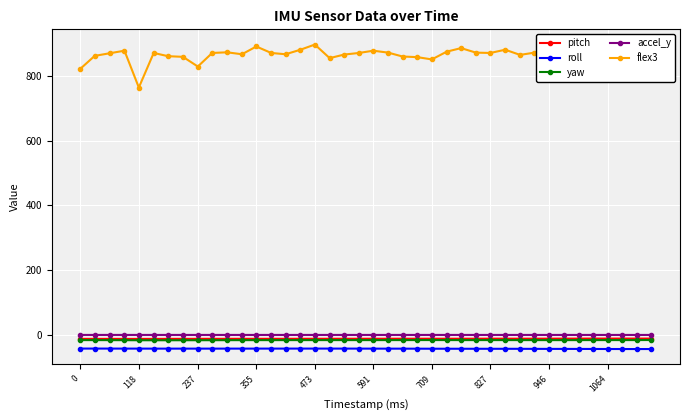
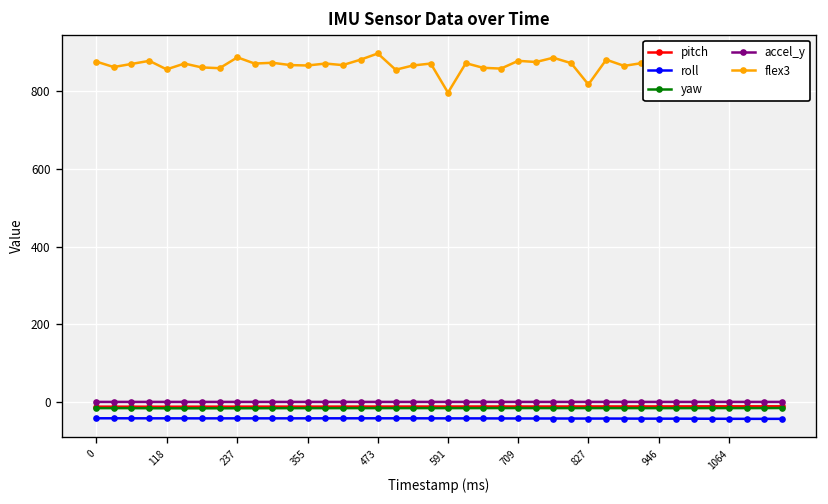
  {
    "roll": {
      "0": -40,
      "118": -40,
      "237": -40,
      "355": -40,
      "473": -40,
      "591": -40,
      "709": -40,
      "827": -40,
      "946": -40,
      "1064": -40
    },
    "accel_y": {
      "0": 0,
      "118": 0,
      "237": 0,
      "355": 0,
      "473": 0,
      "591": 0,
      "709": 0,
      "827": 0,
      "946": 0,
      "1064": 0
    },
    "flex3": {
-     "0": 820,
-     "118": 770,
-     "237": 830,
-     "355": 890,
+     "0": 880,
+     "118": 860,
+     "237": 890,
+     "355": 870,
      "473": 900,
-     "591": 880,
-     "709": 850,
-     "827": 870
+     "591": 800,
+     "709": 880,
+     "827": 820
    }
  }
